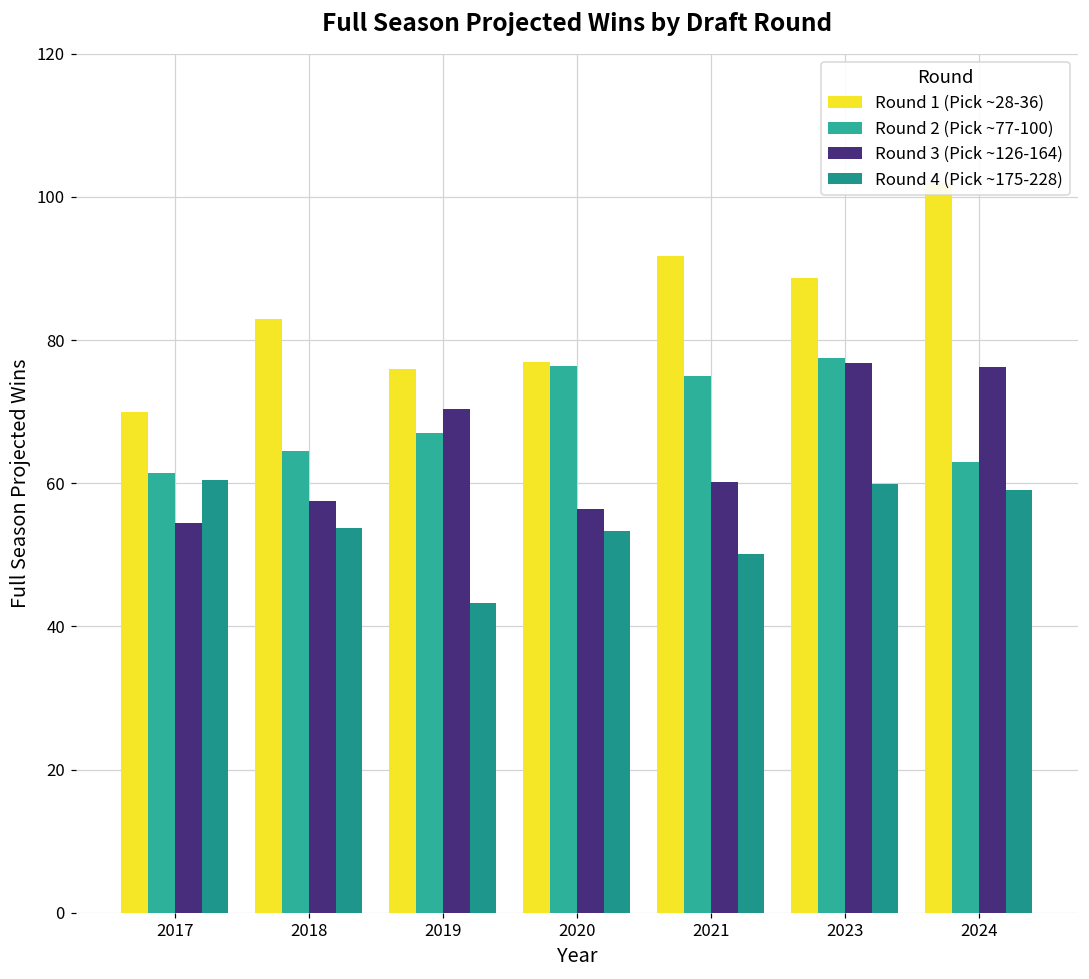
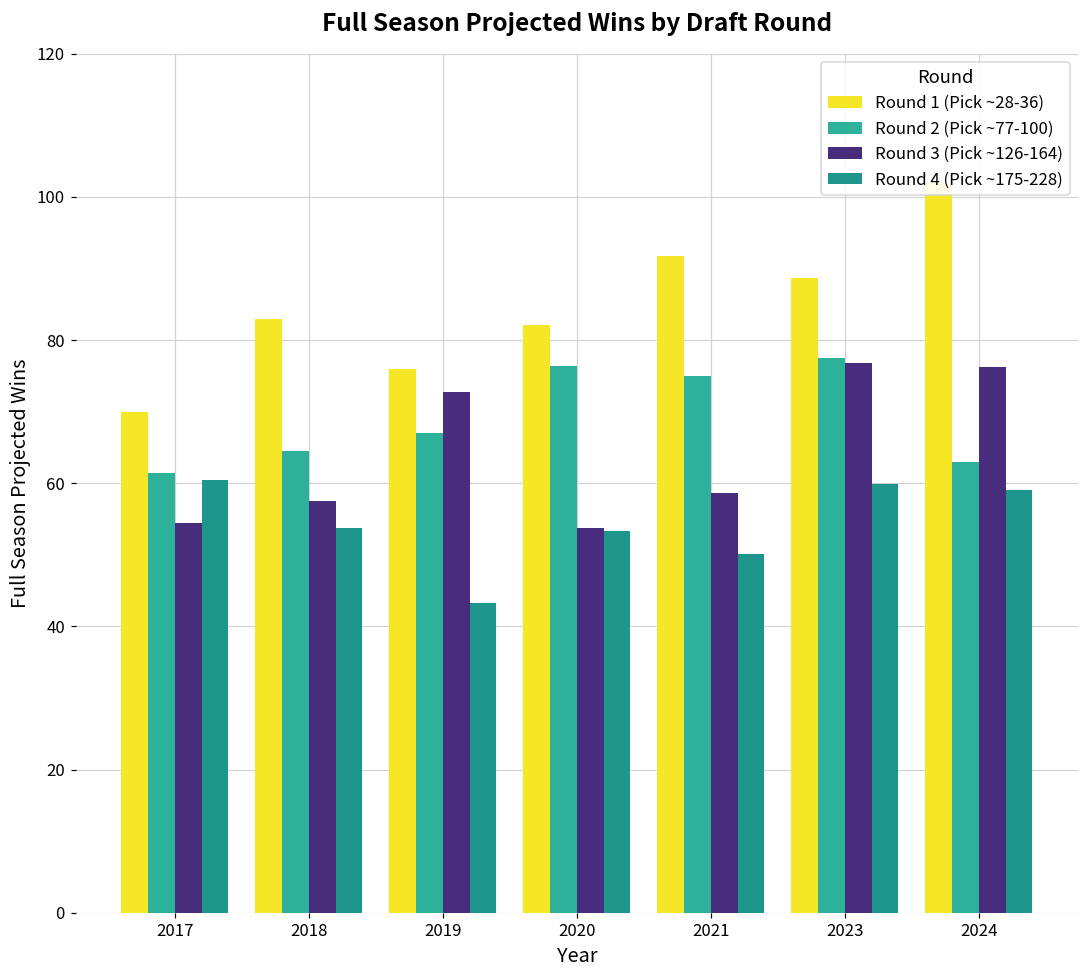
  {
    "Round 1 (Pick ~28-36)": {
      "2017": 70,
      "2018": 83,
      "2019": 76,
-     "2020": 77,
+     "2020": 82,
      "2021": 92,
      "2023": 89
    },
    "Round 3 (Pick ~126-164)": {
      "2017": 54,
      "2018": 58,
-     "2019": 70,
-     "2020": 56,
-     "2021": 60,
+     "2019": 73,
+     "2020": 54,
+     "2021": 59,
      "2023": 77,
      "2024": 76
    }
  }
